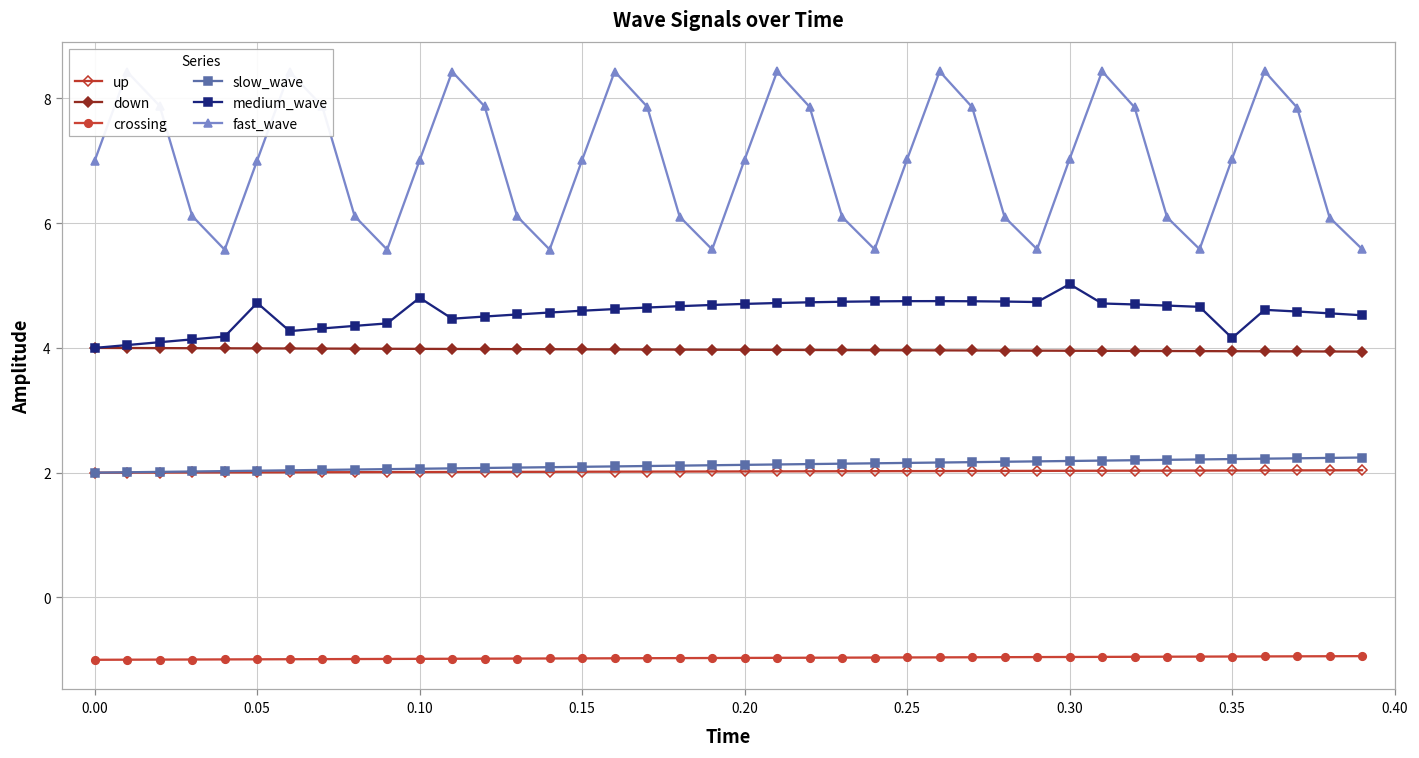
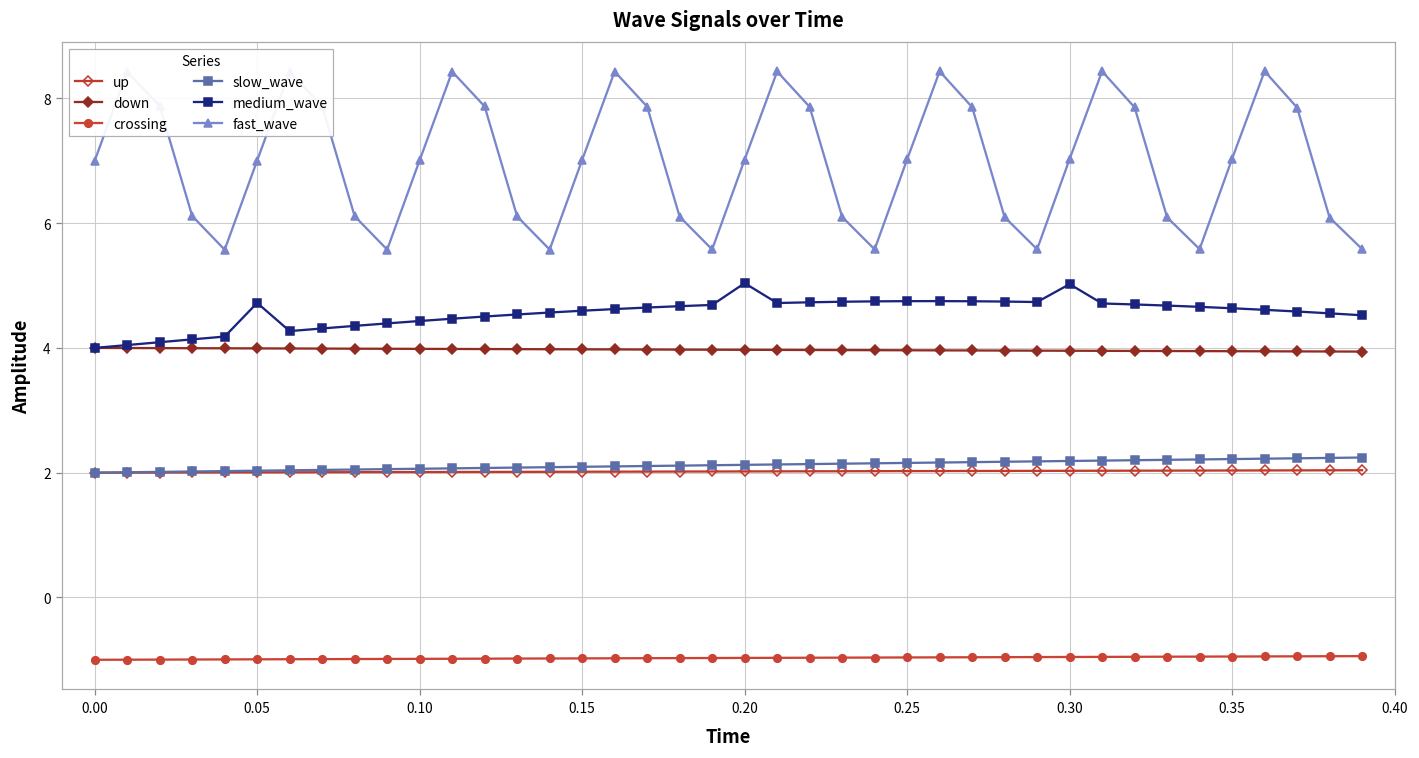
  {
    "medium_wave": {
      "0.05": 4.7,
-     "0.10": 4.8,
+     "0.10": 4.4,
      "0.15": 4.6,
-     "0.20": 4.7,
+     "0.20": 5.0,
      "0.25": 4.8,
      "0.30": 5.0,
-     "0.35": 4.2
+     "0.35": 4.6
    }
  }
